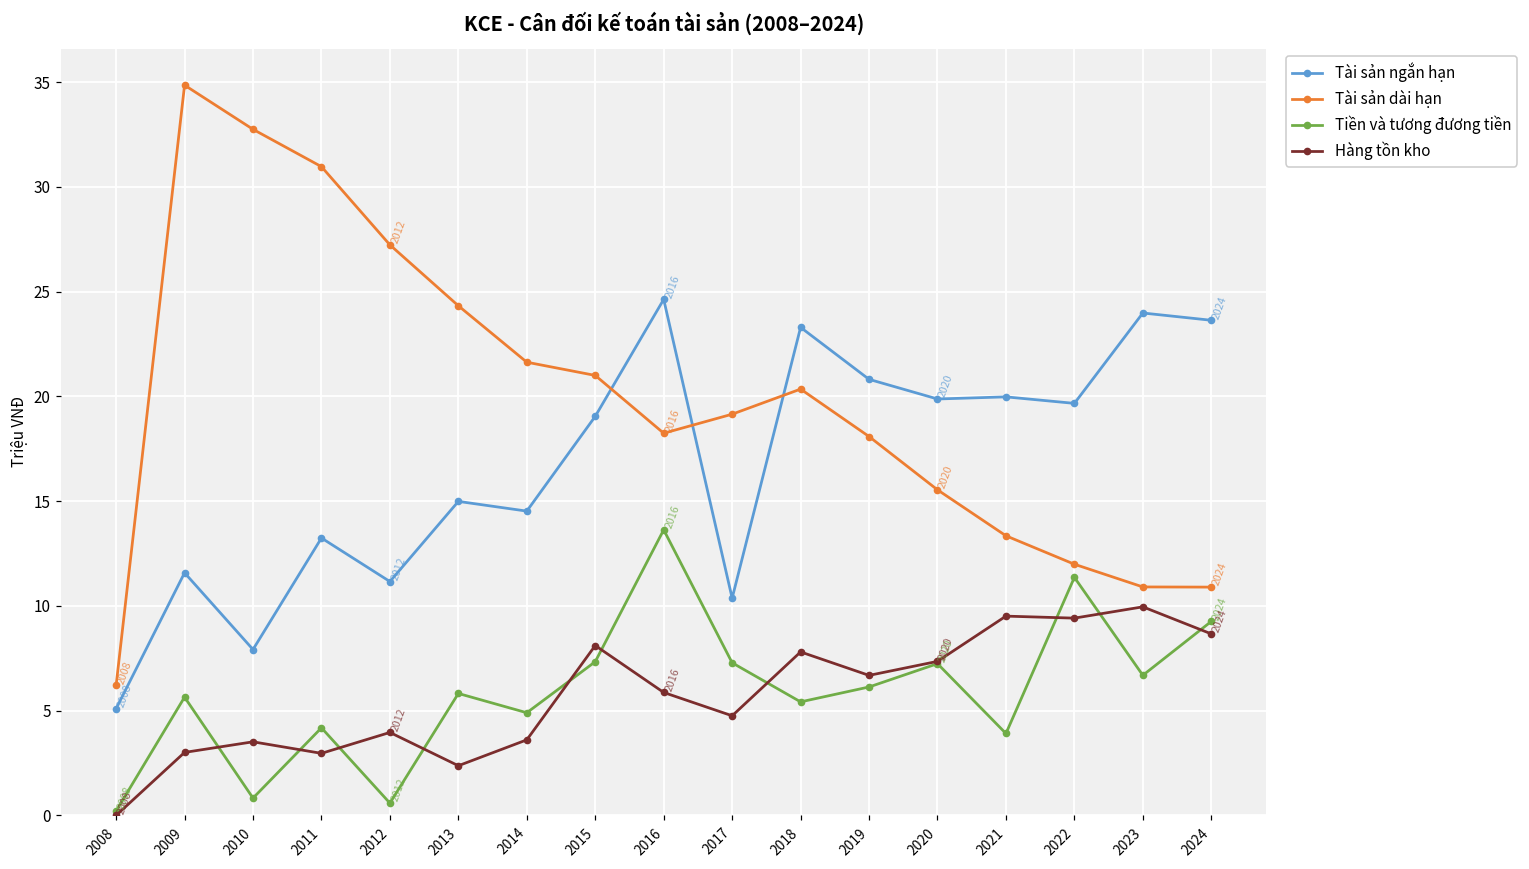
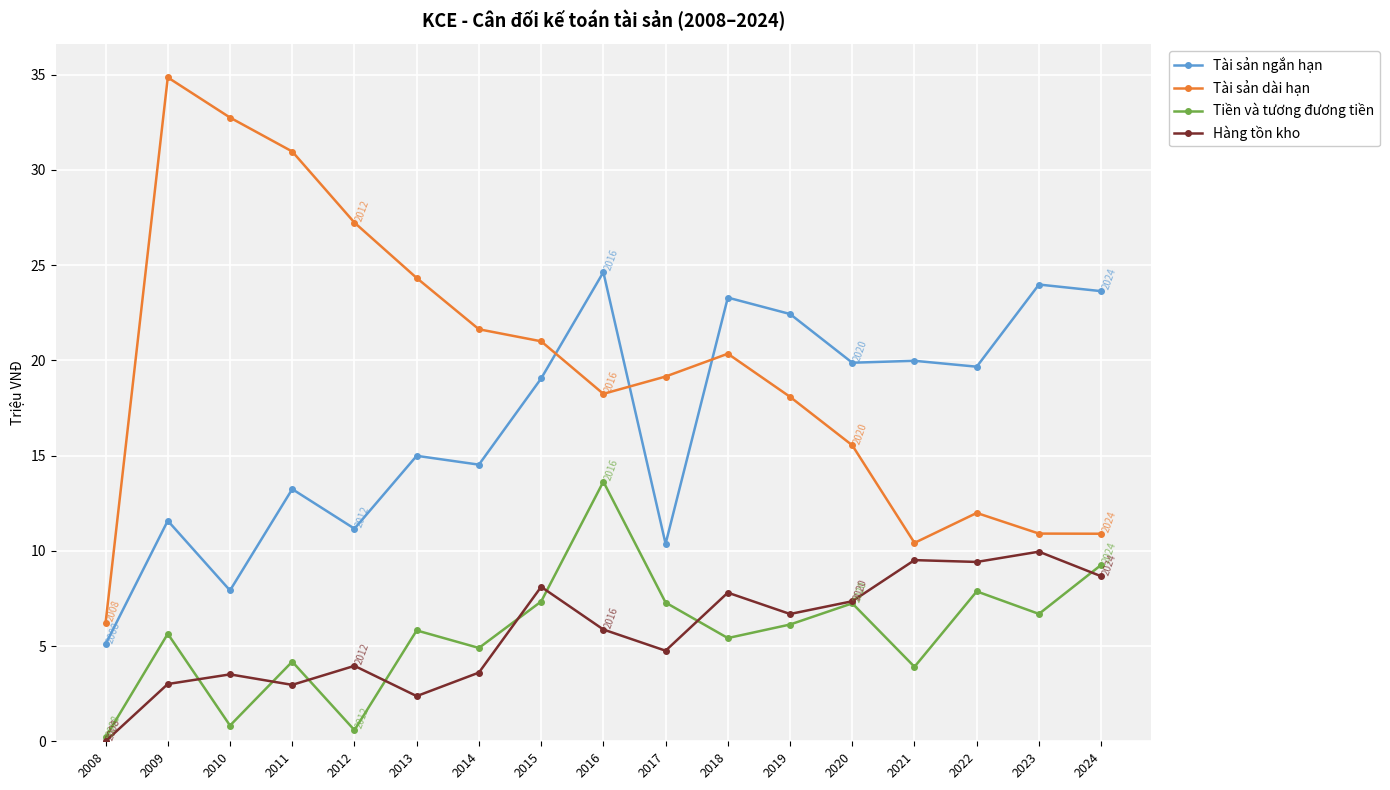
  {
    "Tài sản ngắn hạn": {
      "2009": 11.6,
      "2010": 7.9,
      "2011": 13.2,
      "2013": 15.0,
      "2014": 14.5,
      "2015": 19.1,
      "2017": 10.4,
      "2018": 23.3,
-     "2019": 20.8,
+     "2019": 22.4,
      "2021": 20.0,
      "2022": 19.7,
      "2023": 24.0
    },
    "Tài sản dài hạn": {
      "2009": 34.9,
      "2010": 32.8,
      "2011": 31.0,
      "2013": 24.3,
      "2014": 21.6,
      "2015": 21.0,
      "2017": 19.2,
      "2018": 20.4,
      "2019": 18.1,
-     "2021": 13.3,
+     "2021": 10.4,
      "2022": 12.0,
      "2023": 10.9
    },
    "Tiền và tương đương tiền": {
      "2009": 5.6,
      "2010": 0.8,
      "2011": 4.2,
      "2013": 5.8,
      "2014": 4.9,
      "2015": 7.3,
      "2017": 7.3,
      "2018": 5.4,
      "2019": 6.1,
      "2021": 3.9,
-     "2022": 11.4,
+     "2022": 7.9,
      "2023": 6.7
    },
    "Hàng tồn kho": {
      "2009": 3.0,
      "2010": 3.5,
      "2011": 3.0,
      "2013": 2.4,
      "2014": 3.6,
      "2015": 8.1,
      "2017": 4.8,
      "2018": 7.8,
      "2019": 6.7,
      "2021": 9.5,
      "2022": 9.4,
      "2023": 10.0
    }
  }
